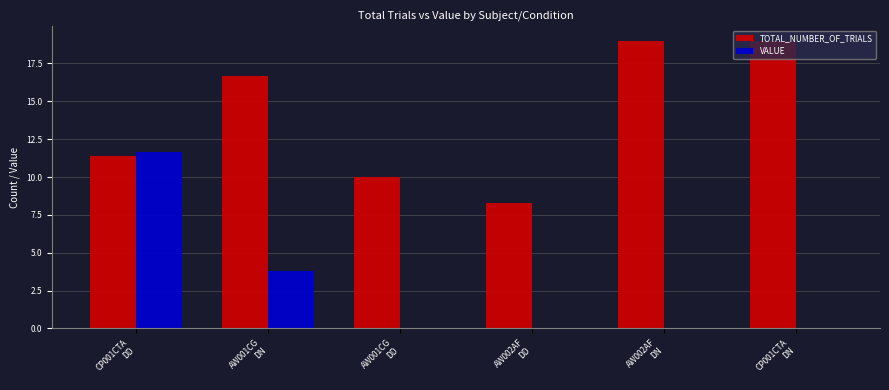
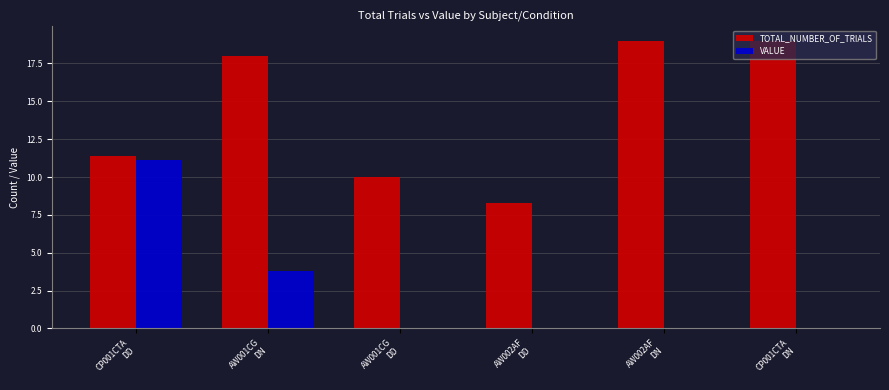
  {
    "TOTAL_NUMBER_OF_TRIALS": {
      "CP001CTA DD": 11.4,
-     "AW001CG DN": 16.7,
+     "AW001CG DN": 18.0,
      "AW001CG DD": 10.0,
      "AW002AF DD": 8.3,
      "AW002AF DN": 19.0
    },
    "VALUE": {
-     "CP001CTA DD": 11.7,
+     "CP001CTA DD": 11.1,
      "AW001CG DN": 3.8,
      "AW001CG DD": 0.0,
      "AW002AF DD": 0.0,
      "AW002AF DN": 0.0,
      "CP001CTA DN": 0.0
    }
  }
